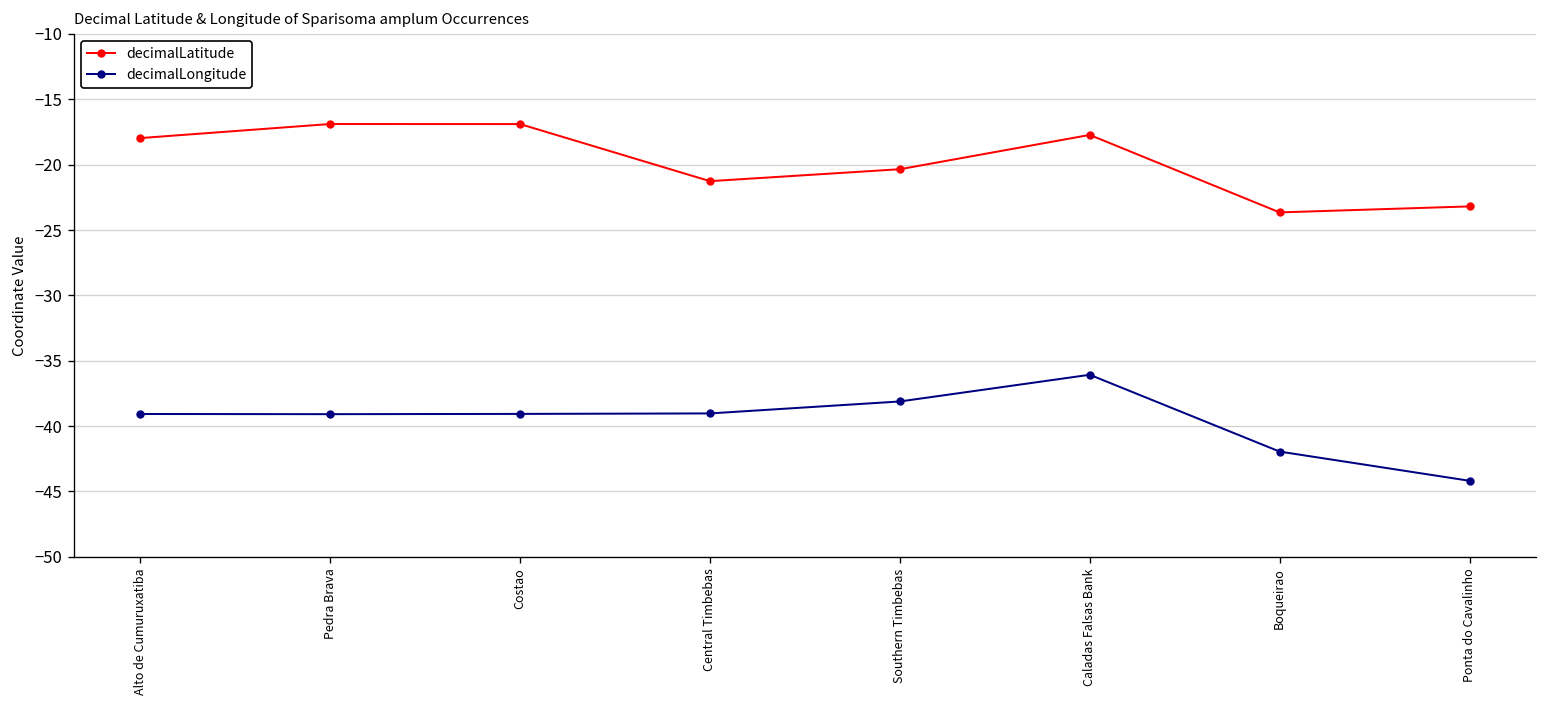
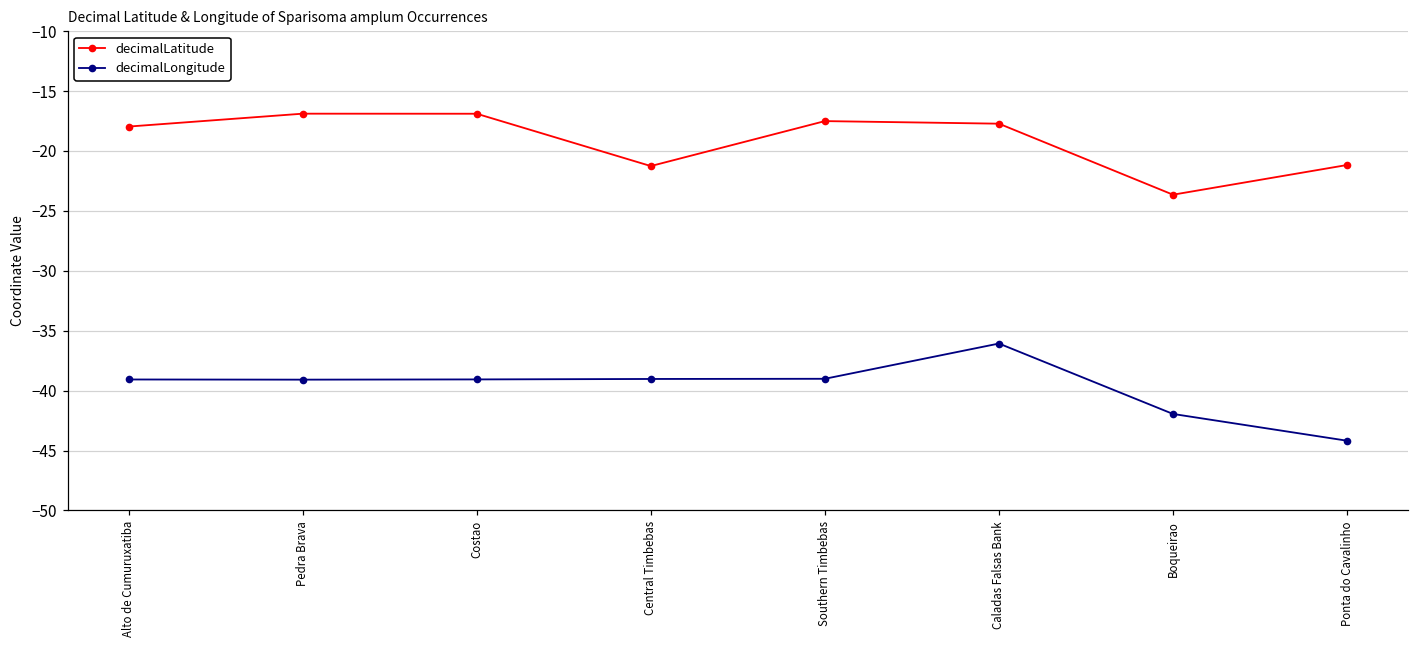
  {
    "decimalLatitude": {
      "Alto de Cumuruxatiba": -18.0,
      "Pedra Brava": -16.9,
      "Costao": -16.9,
      "Central Timbebas": -21.3,
-     "Southern Timbebas": -20.3,
+     "Southern Timbebas": -17.5,
      "Caladas Falsas Bank": -17.7,
      "Boqueirao": -23.6,
-     "Ponta do Cavalinho": -23.2
+     "Ponta do Cavalinho": -21.2
    },
    "decimalLongitude": {
      "Alto de Cumuruxatiba": -39.1,
      "Pedra Brava": -39.1,
      "Costao": -39.1,
      "Central Timbebas": -39.0,
-     "Southern Timbebas": -38.1,
+     "Southern Timbebas": -39.0,
      "Caladas Falsas Bank": -36.1,
      "Boqueirao": -41.9,
      "Ponta do Cavalinho": -44.2
    }
  }
